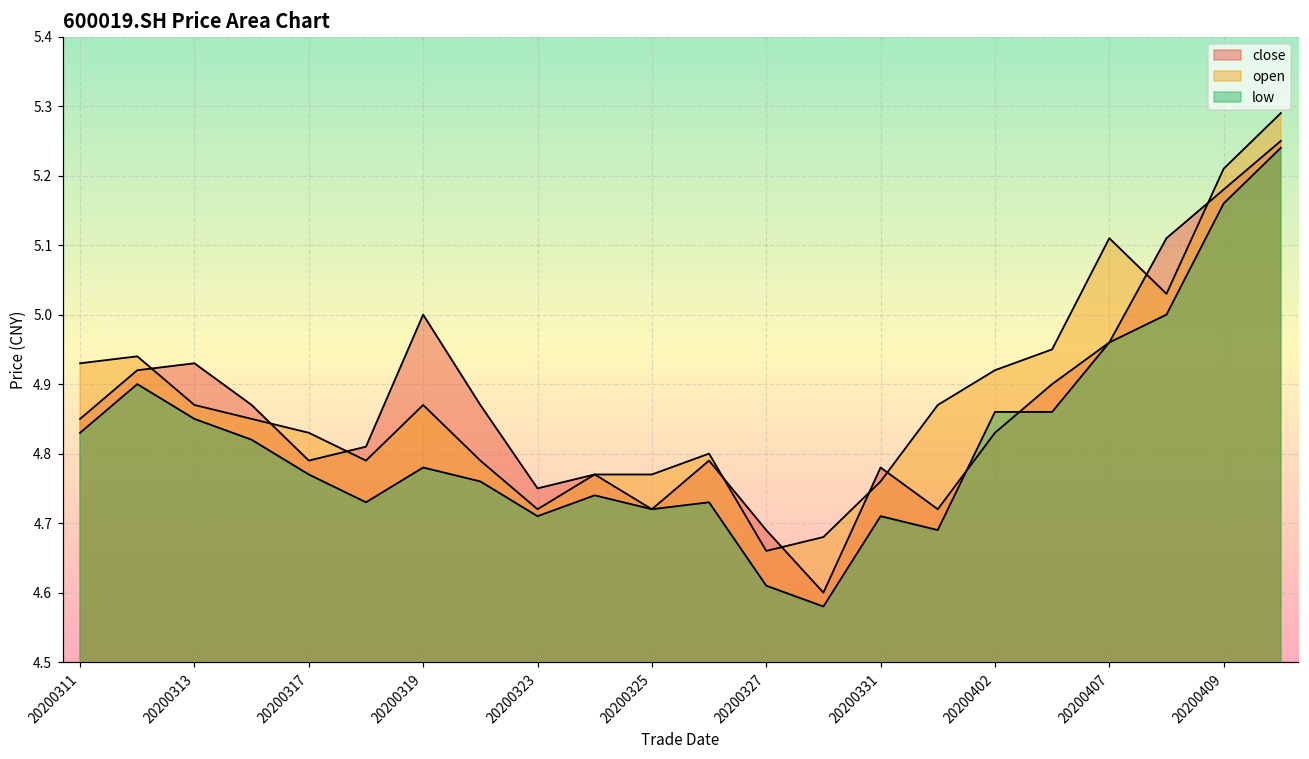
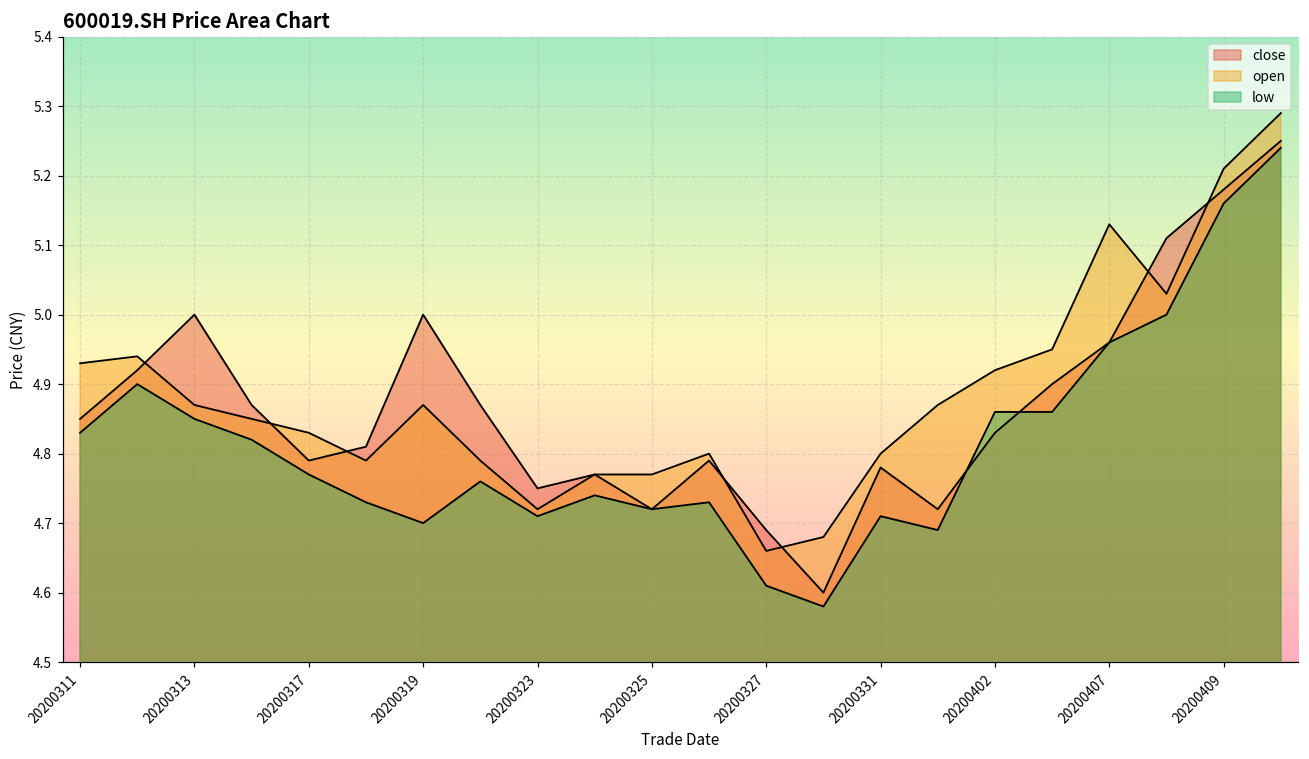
  {
    "close": {
      "20200311": 4.85,
-     "20200313": 4.93,
+     "20200313": 5.00,
      "20200317": 4.79,
      "20200319": 5.00,
      "20200323": 4.75,
      "20200327": 4.69,
      "20200331": 4.78,
      "20200402": 4.83,
      "20200409": 5.18
    },
    "open": {
      "20200311": 4.93,
      "20200313": 4.87,
      "20200317": 4.83,
      "20200319": 4.87,
      "20200323": 4.72,
      "20200325": 4.77,
      "20200327": 4.66,
-     "20200331": 4.76,
+     "20200331": 4.80,
      "20200402": 4.92,
-     "20200407": 5.11,
+     "20200407": 5.13,
      "20200409": 5.21
    },
    "low": {
      "20200311": 4.83,
      "20200313": 4.85,
      "20200317": 4.77,
-     "20200319": 4.78,
+     "20200319": 4.70,
      "20200323": 4.71,
      "20200327": 4.61,
      "20200331": 4.71,
      "20200402": 4.86,
      "20200409": 5.16
    }
  }
